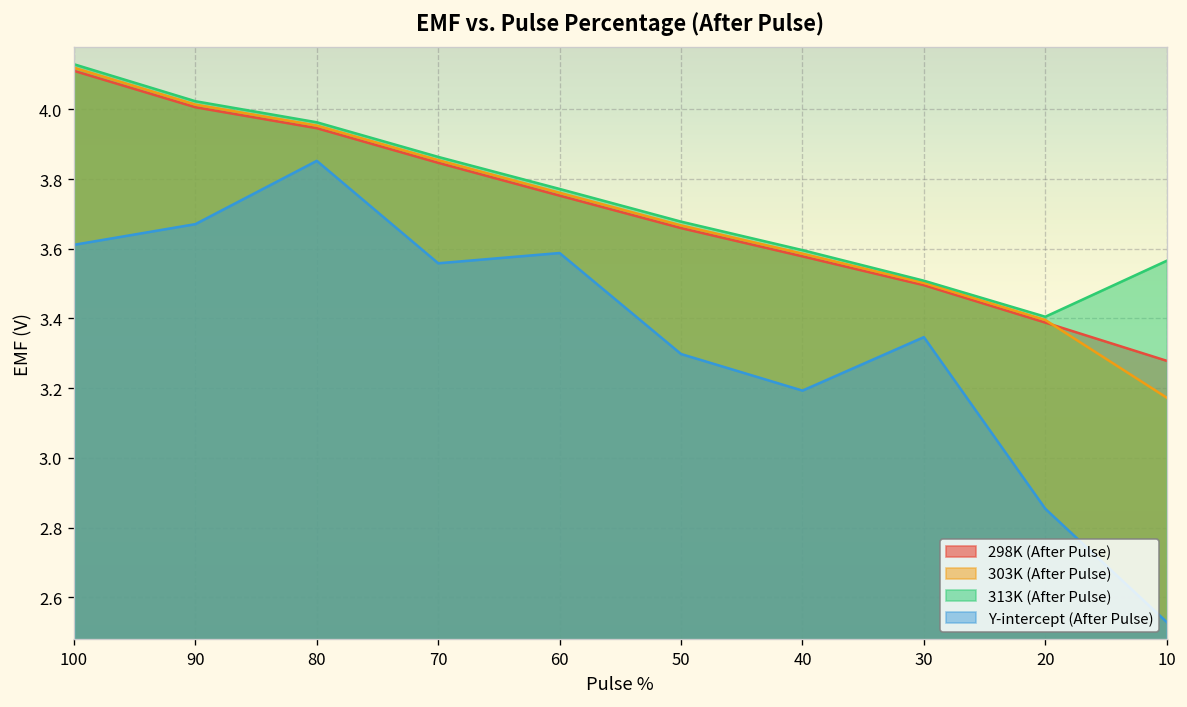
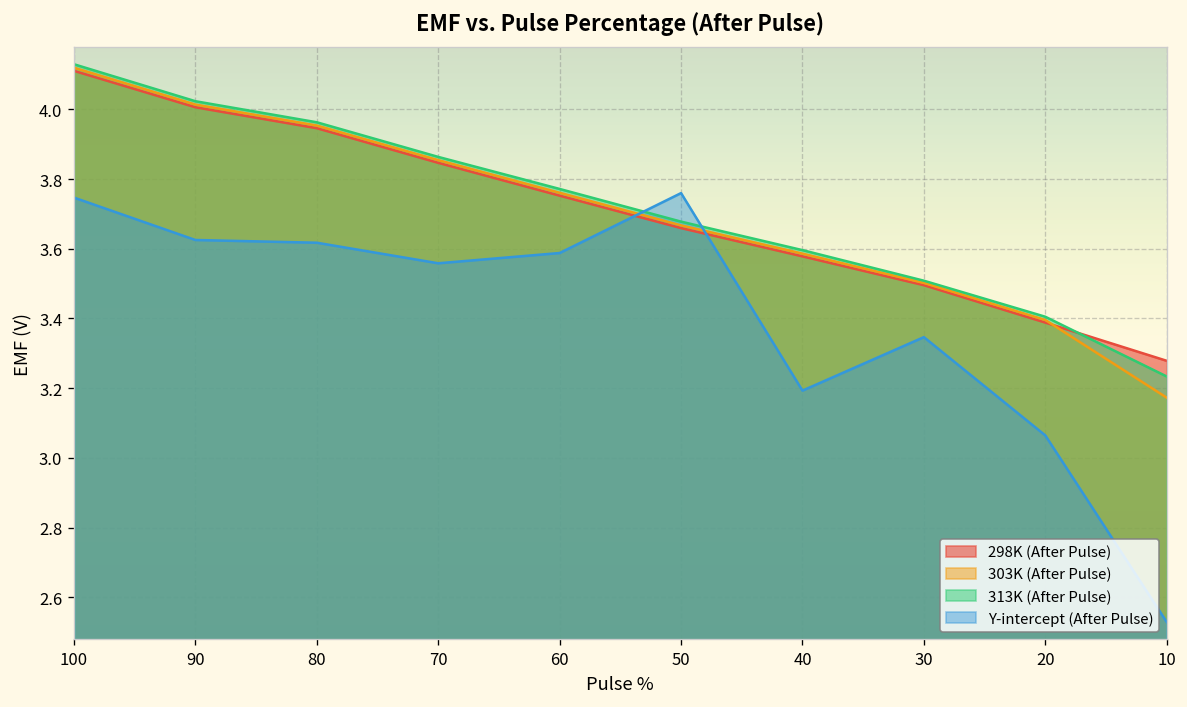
  {
    "298K (After Pulse)": {
      "100": 4.11,
      "10": 3.28
    },
    "303K (After Pulse)": {
      "100": 4.12,
      "10": 3.17
    },
    "313K (After Pulse)": {
      "100": 4.13,
      "90": 4.02,
      "80": 3.96,
      "70": 3.86,
      "60": 3.77,
      "50": 3.68,
      "40": 3.60,
      "20": 3.40,
-     "10": 3.57
+     "10": 3.23
    },
    "Y-intercept (After Pulse)": {
-     "100": 3.61,
-     "90": 3.67,
-     "80": 3.85,
+     "100": 3.75,
+     "90": 3.63,
+     "80": 3.62,
      "70": 3.56,
      "60": 3.59,
-     "50": 3.30,
+     "50": 3.76,
      "40": 3.19,
      "30": 3.35,
-     "20": 2.85,
+     "20": 3.06,
      "10": 2.53
    }
  }
